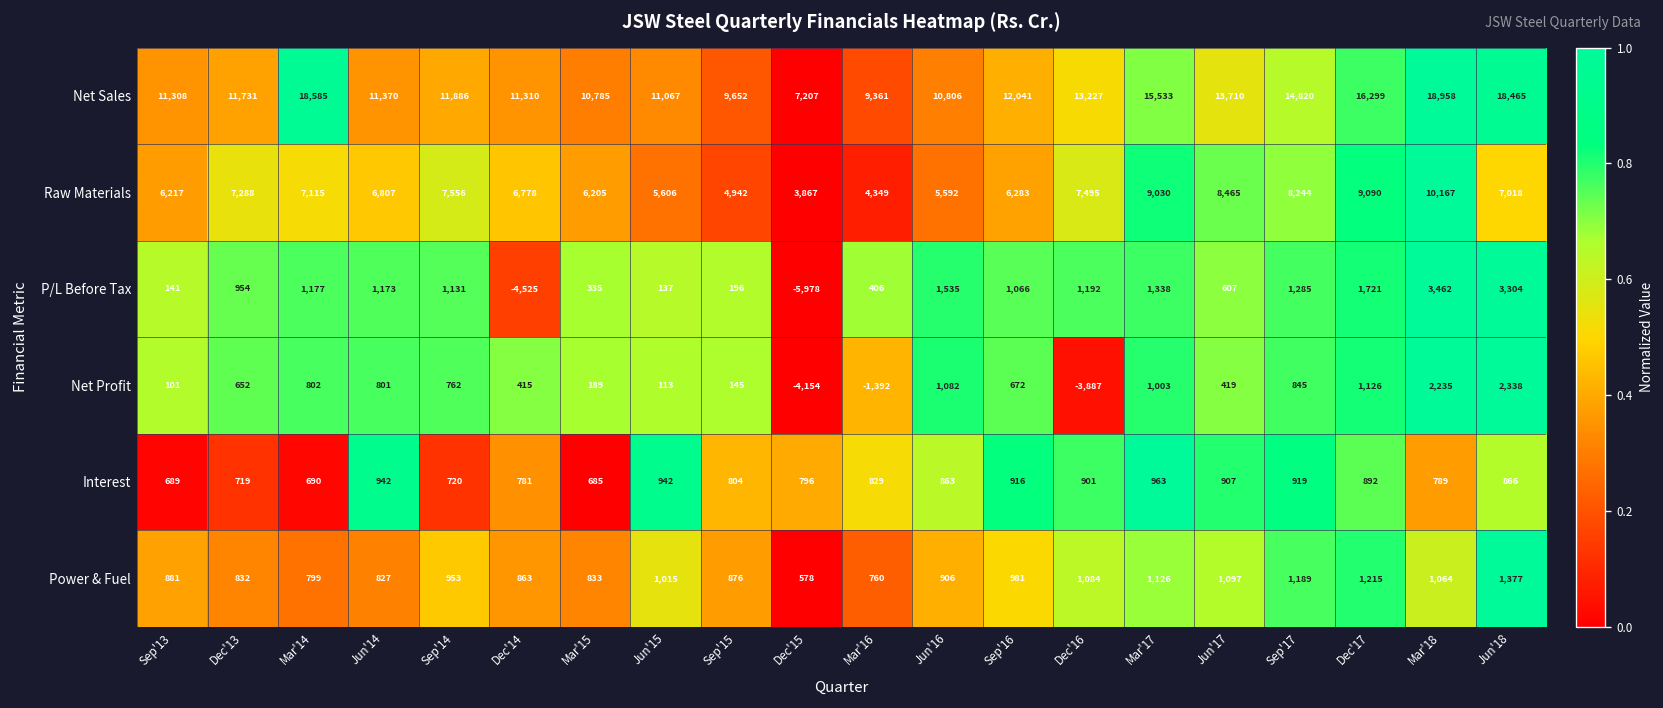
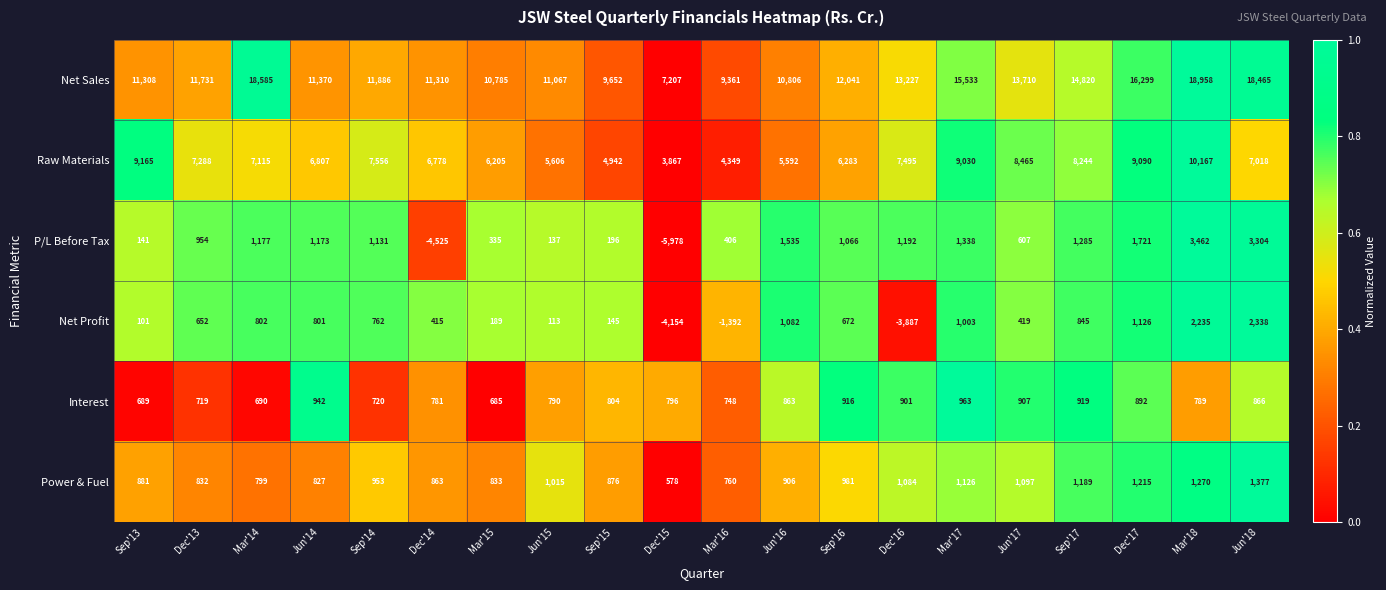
  {
    "Net Sales": {
      "Sep'13": "11,308",
      "Dec'13": "11,731",
      "Mar'14": "18,585",
      "Jun'14": "11,370",
      "Sep'14": "11,886",
      "Dec'14": "11,310",
      "Mar'15": "10,785",
      "Jun'15": "11,067",
      "Sep'15": "9,652",
      "Dec'15": "7,207",
      "Mar'16": "9,361",
      "Jun'16": "10,806",
      "Sep'16": "12,041",
      "Dec'16": "13,227",
      "Mar'17": "15,533",
      "Jun'17": "13,710",
      "Sep'17": "14,820",
      "Dec'17": "16,299",
      "Mar'18": "18,958",
      "Jun'18": "18,465"
    },
    "Raw Materials": {
-     "Sep'13": "6,217",
+     "Sep'13": "9,165",
      "Dec'13": "7,288",
      "Mar'14": "7,115",
      "Jun'14": "6,807",
      "Sep'14": "7,556",
      "Dec'14": "6,778",
      "Mar'15": "6,205",
      "Jun'15": "5,606",
      "Sep'15": "4,942",
      "Dec'15": "3,867",
      "Mar'16": "4,349",
      "Jun'16": "5,592",
      "Sep'16": "6,283",
      "Dec'16": "7,495",
      "Mar'17": "9,030",
      "Jun'17": "8,465",
      "Sep'17": "8,244",
      "Dec'17": "9,090",
      "Mar'18": "10,167",
      "Jun'18": "7,018"
    },
    "P/L Before Tax": {
      "Sep'13": "141",
      "Dec'13": "954",
      "Mar'14": "1,177",
      "Jun'14": "1,173",
      "Sep'14": "1,131",
      "Dec'14": "-4,525",
      "Mar'15": "335",
      "Jun'15": "137",
      "Sep'15": "196",
      "Dec'15": "-5,978",
      "Mar'16": "406",
      "Jun'16": "1,535",
      "Sep'16": "1,066",
      "Dec'16": "1,192",
      "Mar'17": "1,338",
      "Jun'17": "607",
      "Sep'17": "1,285",
      "Dec'17": "1,721",
      "Mar'18": "3,462",
      "Jun'18": "3,304"
    },
    "Net Profit": {
      "Sep'13": "101",
      "Dec'13": "652",
      "Mar'14": "802",
      "Jun'14": "801",
      "Sep'14": "762",
      "Dec'14": "415",
      "Mar'15": "189",
      "Jun'15": "113",
      "Sep'15": "145",
      "Dec'15": "-4,154",
      "Mar'16": "-1,392",
      "Jun'16": "1,082",
      "Sep'16": "672",
      "Dec'16": "-3,887",
      "Mar'17": "1,003",
      "Jun'17": "419",
      "Sep'17": "845",
      "Dec'17": "1,126",
      "Mar'18": "2,235",
      "Jun'18": "2,338"
    },
    "Interest": {
      "Sep'13": "689",
      "Dec'13": "719",
      "Mar'14": "690",
      "Jun'14": "942",
      "Sep'14": "720",
      "Dec'14": "781",
      "Mar'15": "685",
-     "Jun'15": "942",
+     "Jun'15": "790",
      "Sep'15": "804",
      "Dec'15": "796",
-     "Mar'16": "829",
+     "Mar'16": "748",
      "Jun'16": "863",
      "Sep'16": "916",
      "Dec'16": "901",
      "Mar'17": "963",
      "Jun'17": "907",
      "Sep'17": "919",
      "Dec'17": "892",
      "Mar'18": "789",
      "Jun'18": "866"
    },
    "Power & Fuel": {
      "Sep'13": "881",
      "Dec'13": "832",
      "Mar'14": "799",
      "Jun'14": "827",
      "Sep'14": "953",
      "Dec'14": "863",
      "Mar'15": "833",
      "Jun'15": "1,015",
      "Sep'15": "876",
      "Dec'15": "578",
      "Mar'16": "760",
      "Jun'16": "906",
      "Sep'16": "981",
      "Dec'16": "1,084",
      "Mar'17": "1,126",
      "Jun'17": "1,097",
      "Sep'17": "1,189",
      "Dec'17": "1,215",
-     "Mar'18": "1,064",
+     "Mar'18": "1,270",
      "Jun'18": "1,377"
    }
  }
